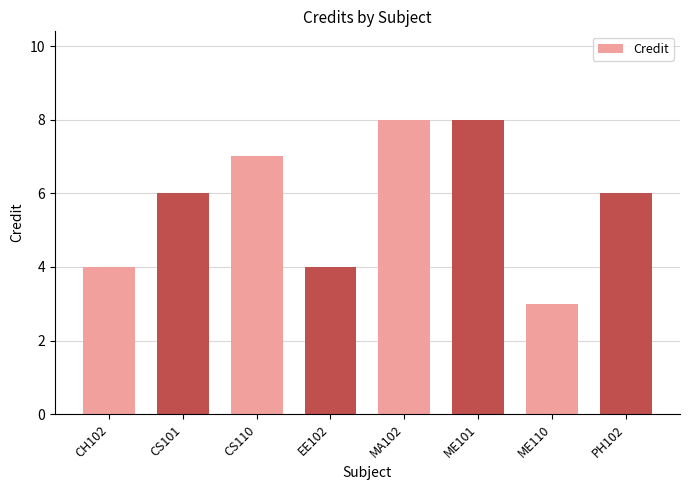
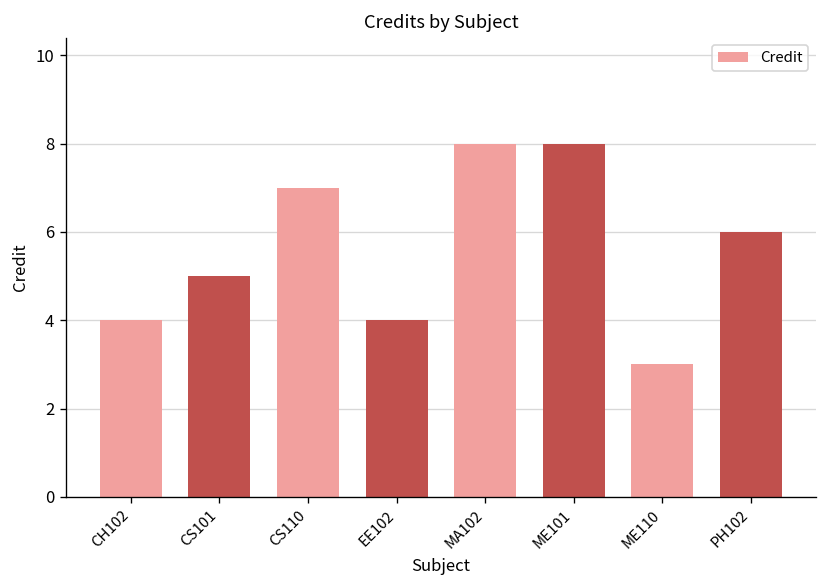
  {
    "CH102": 4,
-   "CS101": 6,
+   "CS101": 5,
    "CS110": 7,
    "EE102": 4,
    "MA102": 8,
    "ME101": 8,
    "ME110": 3,
    "PH102": 6
  }
